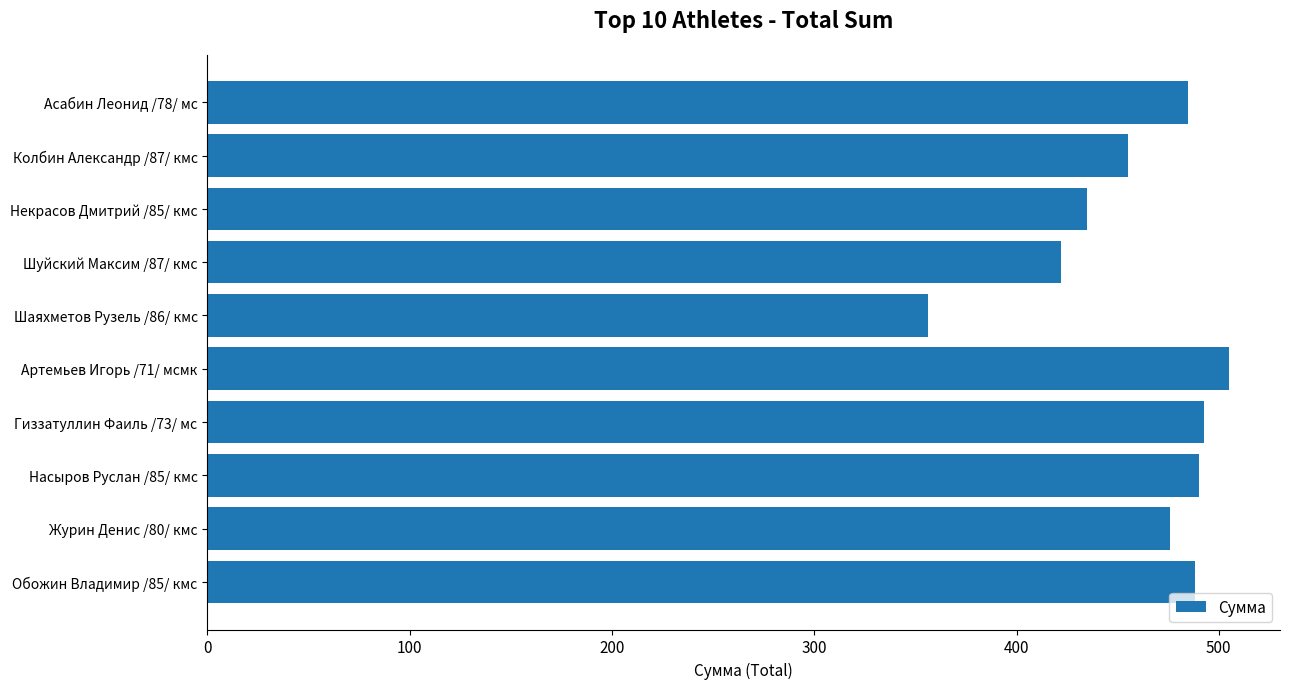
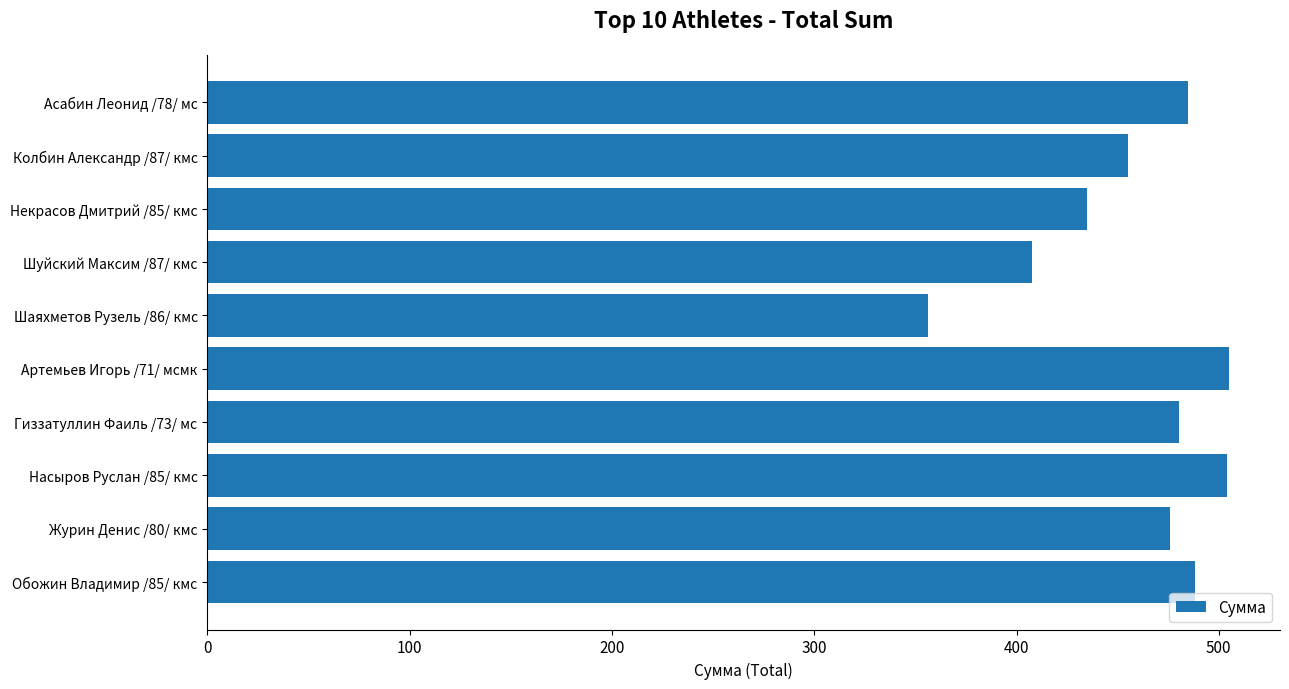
  {
    "Асабин Леонид /78/ мс": 485,
    "Колбин Александр /87/ кмс": 455,
    "Некрасов Дмитрий /85/ кмс": 435,
-   "Шуйский Максим /87/ кмс": 422,
+   "Шуйский Максим /87/ кмс": 408,
    "Шаяхметов Рузель /86/ кмс": 356,
    "Артемьев Игорь /71/ мсмк": 505,
-   "Гиззатуллин Фаиль /73/ мс": 493,
-   "Насыров Руслан /85/ кмс": 490,
+   "Гиззатуллин Фаиль /73/ мс": 481,
+   "Насыров Руслан /85/ кмс": 504,
    "Журин Денис /80/ кмс": 476,
    "Обожин Владимир /85/ кмс": 488
  }
